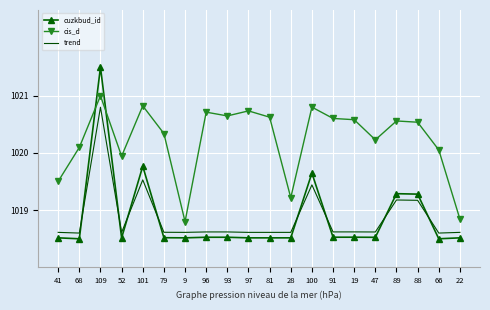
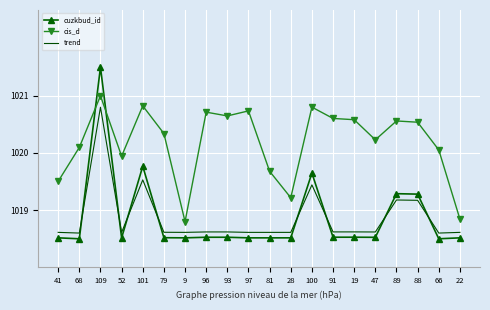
  {
    "cis_d": {
      "41": 1019.5,
      "68": 1020.1,
      "109": 1021.0,
      "52": 1019.9,
      "101": 1020.8,
      "79": 1020.3,
      "9": 1018.8,
      "96": 1020.7,
      "93": 1020.6,
      "97": 1020.7,
-     "81": 1020.6,
+     "81": 1019.7,
      "28": 1019.2,
      "100": 1020.8,
      "91": 1020.6,
      "19": 1020.6,
      "47": 1020.2,
      "89": 1020.6,
      "88": 1020.5,
      "66": 1020.1,
      "22": 1018.8
    }
  }
